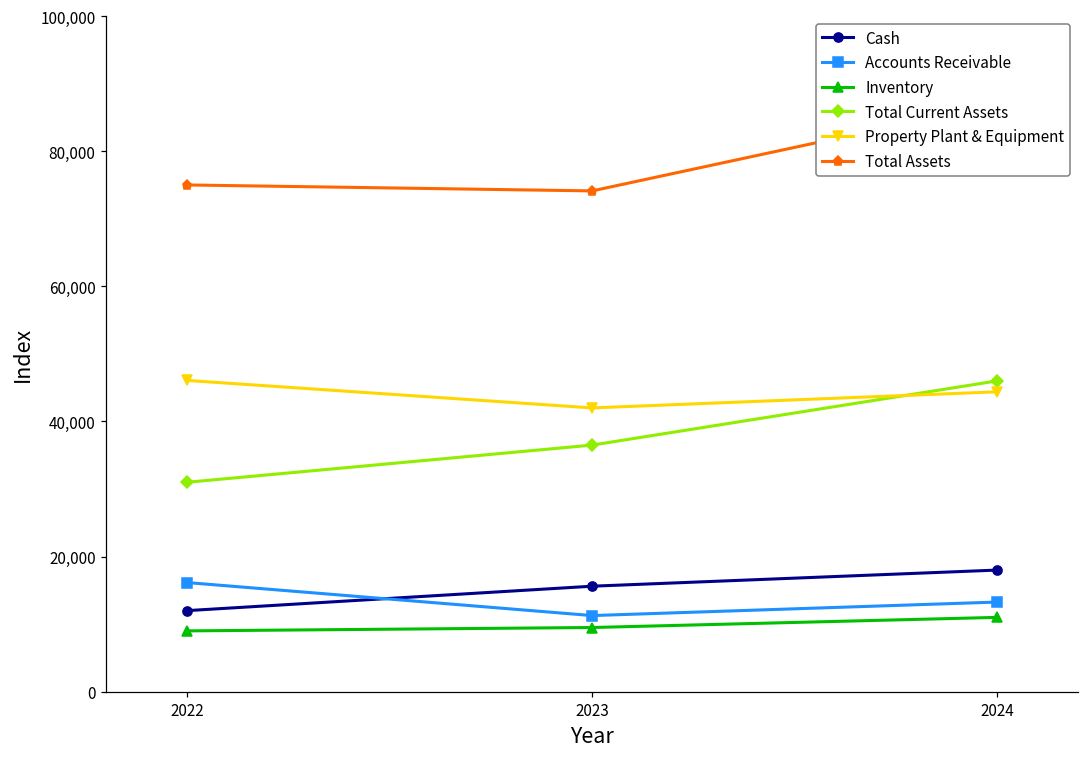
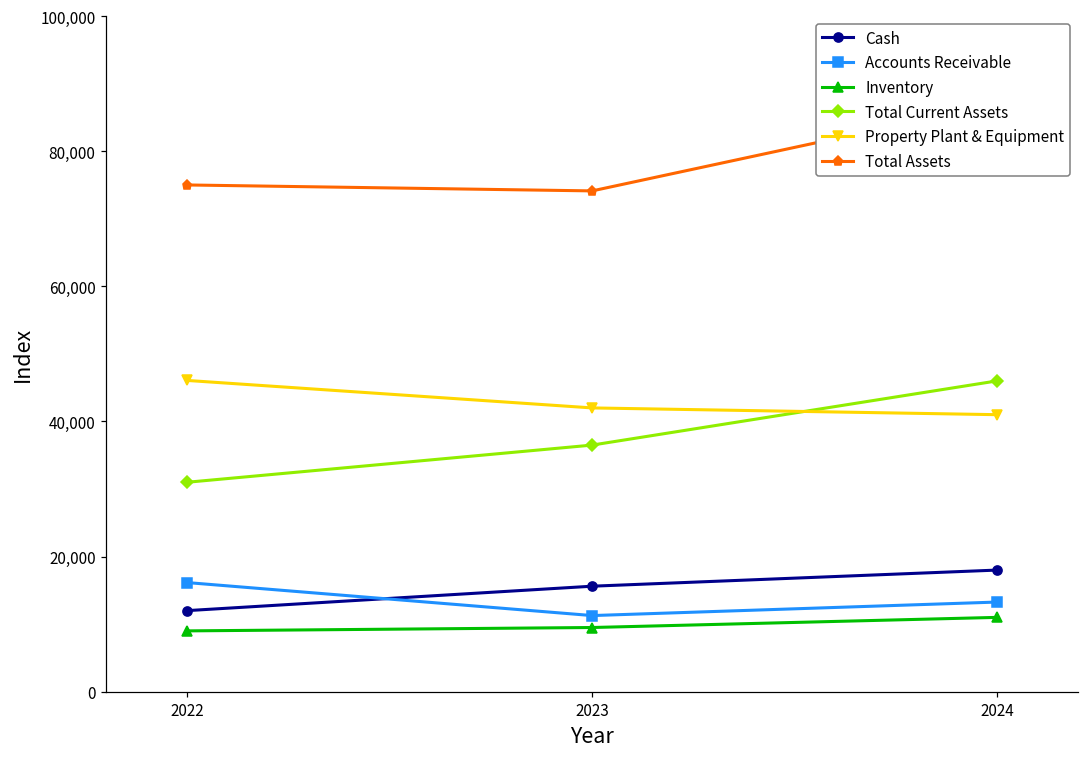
  {
    "Cash": {
      "2022": "12,000",
      "2023": "16,000",
      "2024": "18,000"
    },
    "Accounts Receivable": {
      "2022": "16,000",
      "2023": "11,000",
      "2024": "13,000"
    },
    "Inventory": {
      "2022": "9,000",
      "2023": "10,000",
      "2024": "11,000"
    },
    "Total Current Assets": {
      "2022": "31,000",
      "2023": "37,000",
      "2024": "46,000"
    },
    "Property Plant & Equipment": {
      "2022": "46,000",
      "2023": "42,000",
-     "2024": "44,000"
+     "2024": "41,000"
    },
    "Total Assets": {
      "2022": "75,000",
      "2023": "74,000"
    }
  }
